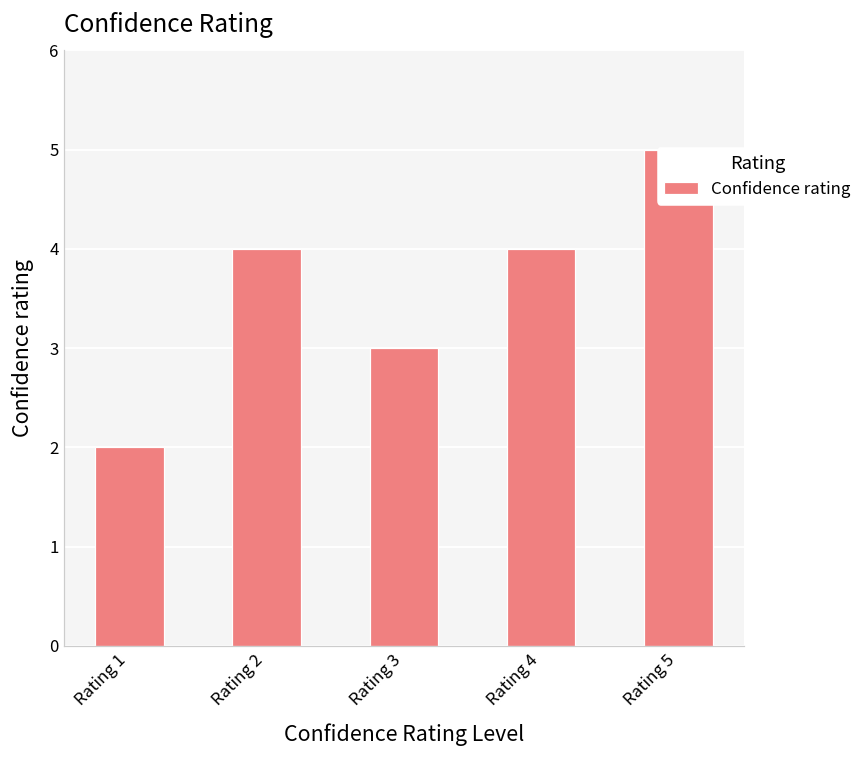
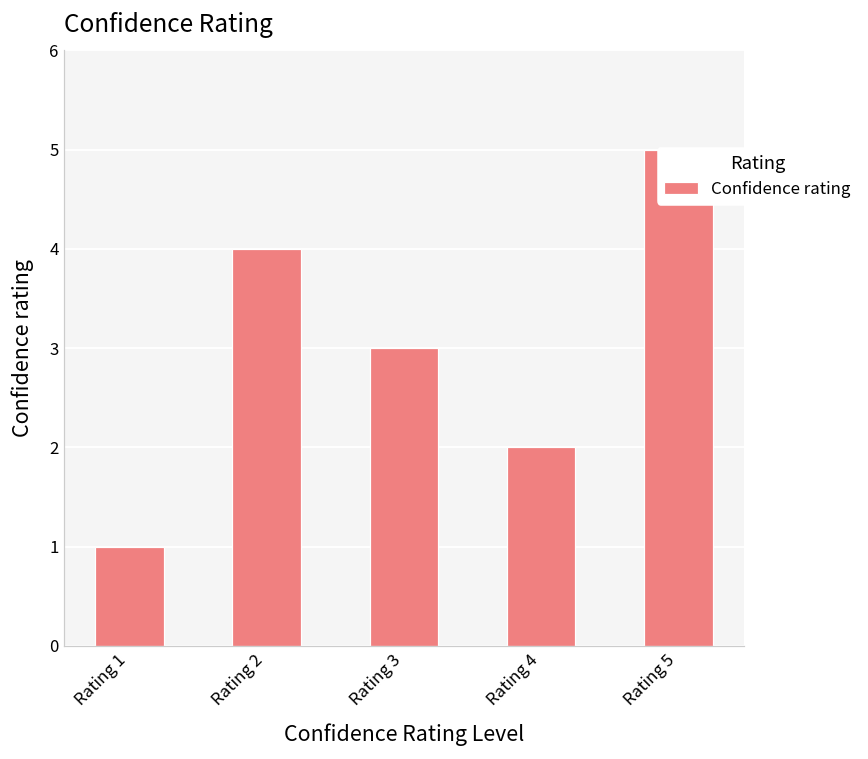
  {
-   "Rating 1": 2,
+   "Rating 1": 1,
    "Rating 2": 4,
    "Rating 3": 3,
-   "Rating 4": 4
+   "Rating 4": 2
  }
